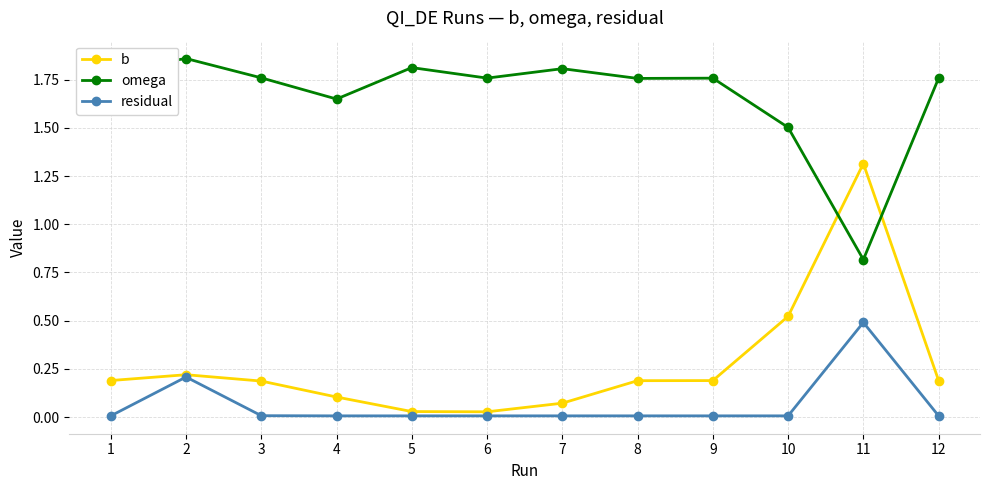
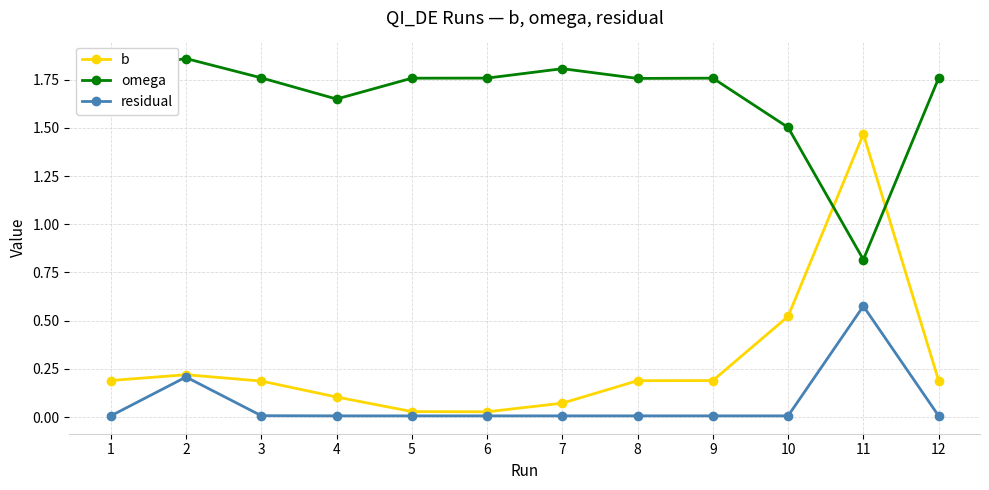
  {
    "b": {
      "1": 0.19,
      "3": 0.19,
      "4": 0.10,
      "5": 0.03,
      "6": 0.03,
      "7": 0.07,
      "8": 0.19,
      "9": 0.19,
      "10": 0.52,
-     "11": 1.31,
+     "11": 1.47,
      "12": 0.19
    },
    "omega": {
      "2": 1.86,
      "3": 1.76,
      "4": 1.65,
-     "5": 1.81,
+     "5": 1.76,
      "6": 1.76,
      "7": 1.81,
      "8": 1.76,
      "9": 1.76,
      "10": 1.50,
      "11": 0.82,
      "12": 1.76
    },
    "residual": {
      "1": 0.01,
      "3": 0.01,
      "4": 0.01,
      "5": 0.01,
      "6": 0.01,
      "7": 0.01,
      "8": 0.01,
      "9": 0.01,
      "10": 0.01,
-     "11": 0.49,
+     "11": 0.58,
      "12": 0.01
    }
  }
